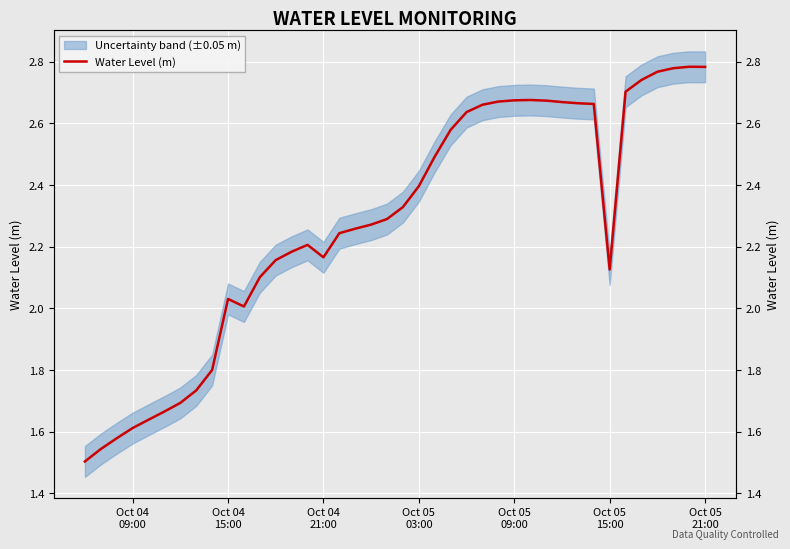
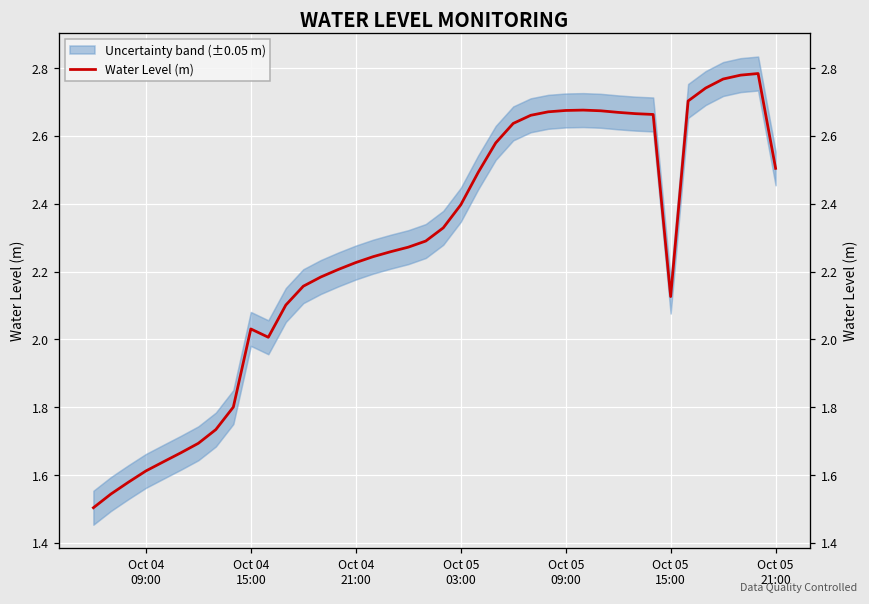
  {
    "Water Level (m)": {
      "Oct 04 09:00": 1.61,
      "Oct 04 15:00": 2.03,
-     "Oct 04 21:00": 2.17,
+     "Oct 04 21:00": 2.23,
      "Oct 05 03:00": 2.40,
      "Oct 05 09:00": 2.67,
      "Oct 05 15:00": 2.13,
-     "Oct 05 21:00": 2.78
+     "Oct 05 21:00": 2.50
    }
  }
